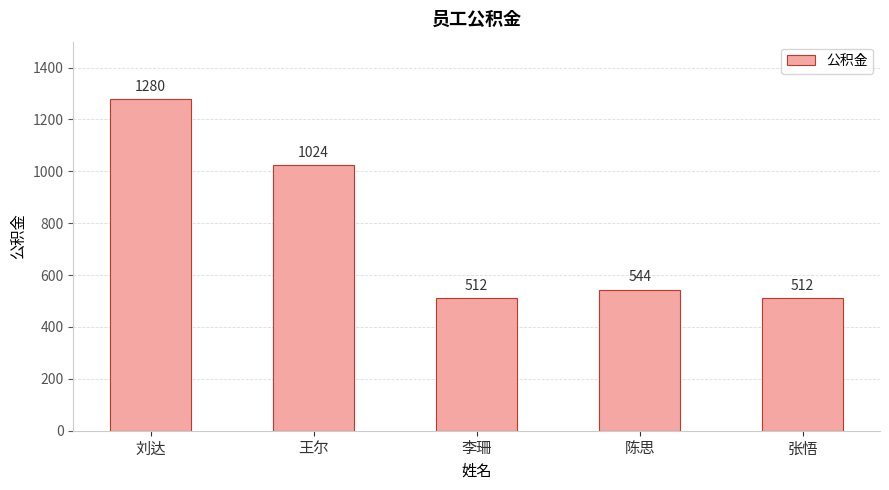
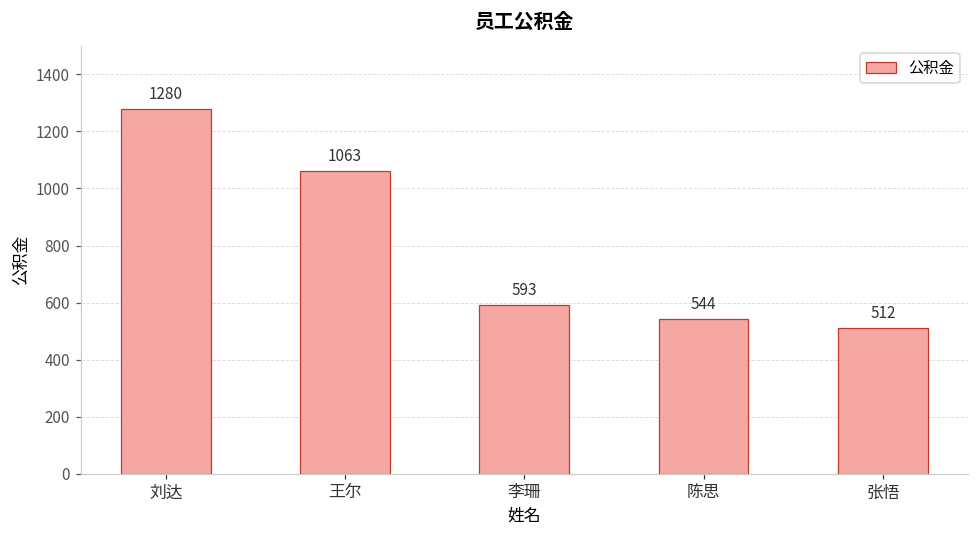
  {
    "刘达": 1280,
-   "王尔": 1024,
-   "李珊": 512,
+   "王尔": 1063,
+   "李珊": 593,
    "陈思": 544,
    "张悟": 512
  }
